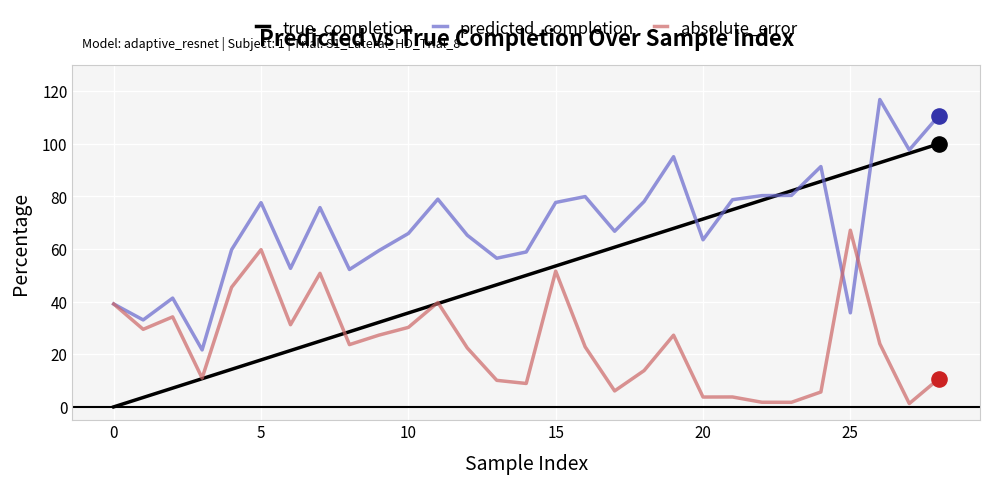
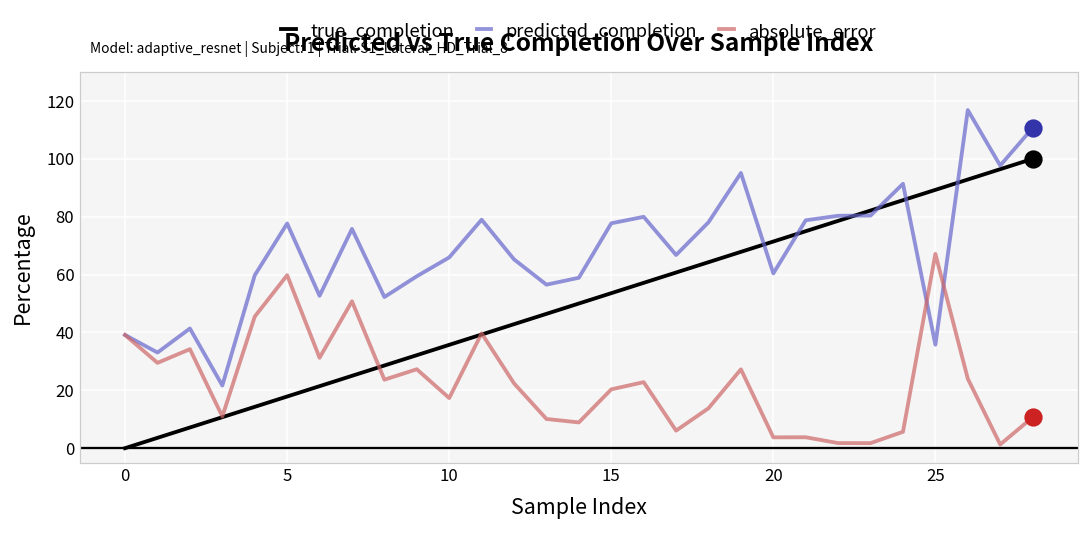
  {
    "predicted_completion": {
      "5": 78,
      "10": 66,
      "15": 78,
-     "20": 64,
+     "20": 60,
      "25": 36
    },
    "absolute_error": {
      "5": 60,
-     "10": 30,
-     "15": 52,
+     "10": 17,
+     "15": 20,
      "20": 4,
      "25": 67
    }
  }
